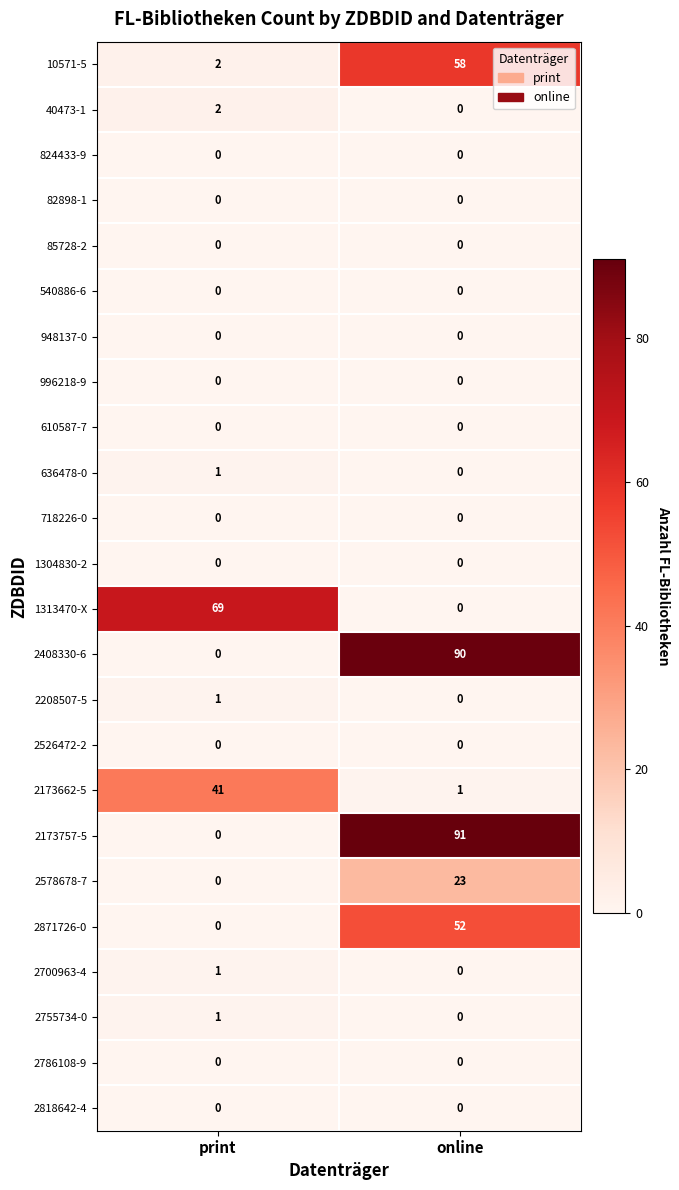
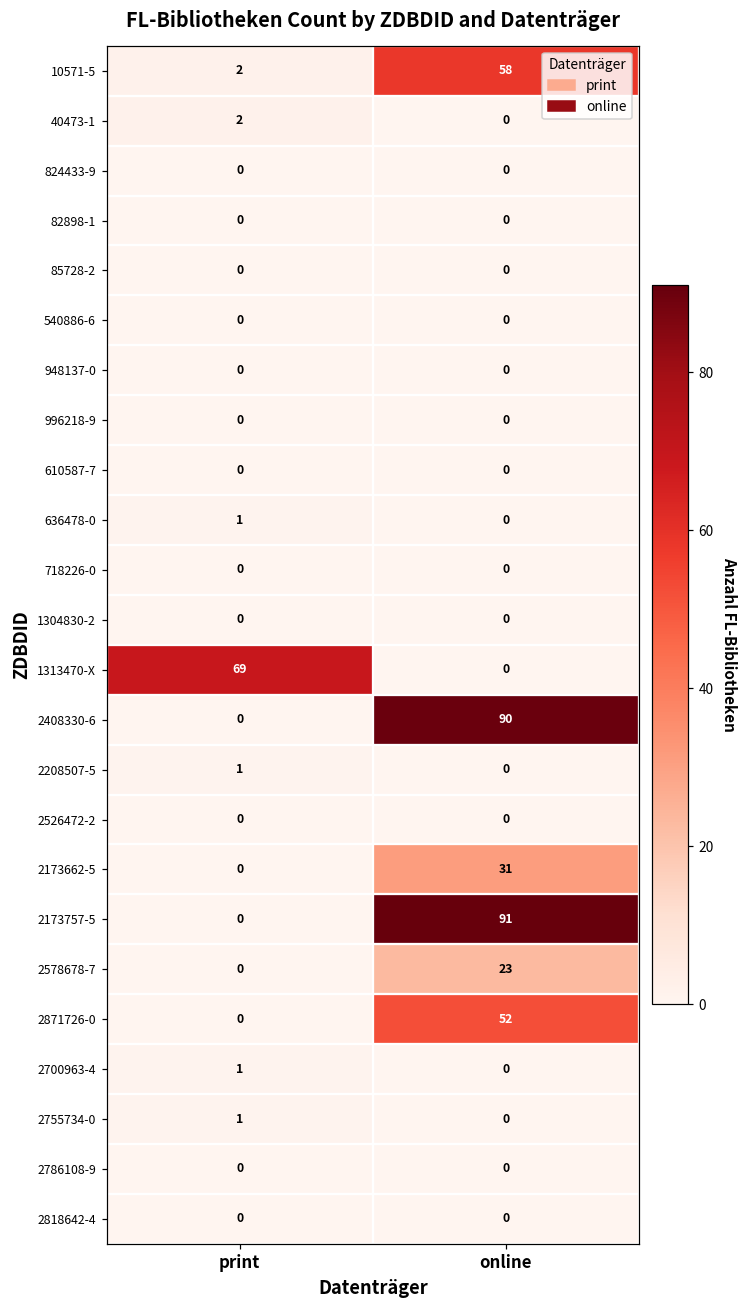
  {
    "10571-5": {
      "print": 2,
      "online": 58
    },
    "40473-1": {
      "print": 2,
      "online": 0
    },
    "824433-9": {
      "print": 0,
      "online": 0
    },
    "82898-1": {
      "print": 0,
      "online": 0
    },
    "85728-2": {
      "print": 0,
      "online": 0
    },
    "540886-6": {
      "print": 0,
      "online": 0
    },
    "948137-0": {
      "print": 0,
      "online": 0
    },
    "996218-9": {
      "print": 0,
      "online": 0
    },
    "610587-7": {
      "print": 0,
      "online": 0
    },
    "636478-0": {
      "print": 1,
      "online": 0
    },
    "718226-0": {
      "print": 0,
      "online": 0
    },
    "1304830-2": {
      "print": 0,
      "online": 0
    },
    "1313470-X": {
      "print": 69,
      "online": 0
    },
    "2408330-6": {
      "print": 0,
      "online": 90
    },
    "2208507-5": {
      "print": 1,
      "online": 0
    },
    "2526472-2": {
      "print": 0,
      "online": 0
    },
    "2173662-5": {
-     "print": 41,
-     "online": 1
+     "print": 0,
+     "online": 31
    },
    "2173757-5": {
      "print": 0,
      "online": 91
    },
    "2578678-7": {
      "print": 0,
      "online": 23
    },
    "2871726-0": {
      "print": 0,
      "online": 52
    },
    "2700963-4": {
      "print": 1,
      "online": 0
    },
    "2755734-0": {
      "print": 1,
      "online": 0
    },
    "2786108-9": {
      "print": 0,
      "online": 0
    },
    "2818642-4": {
      "print": 0,
      "online": 0
    }
  }
